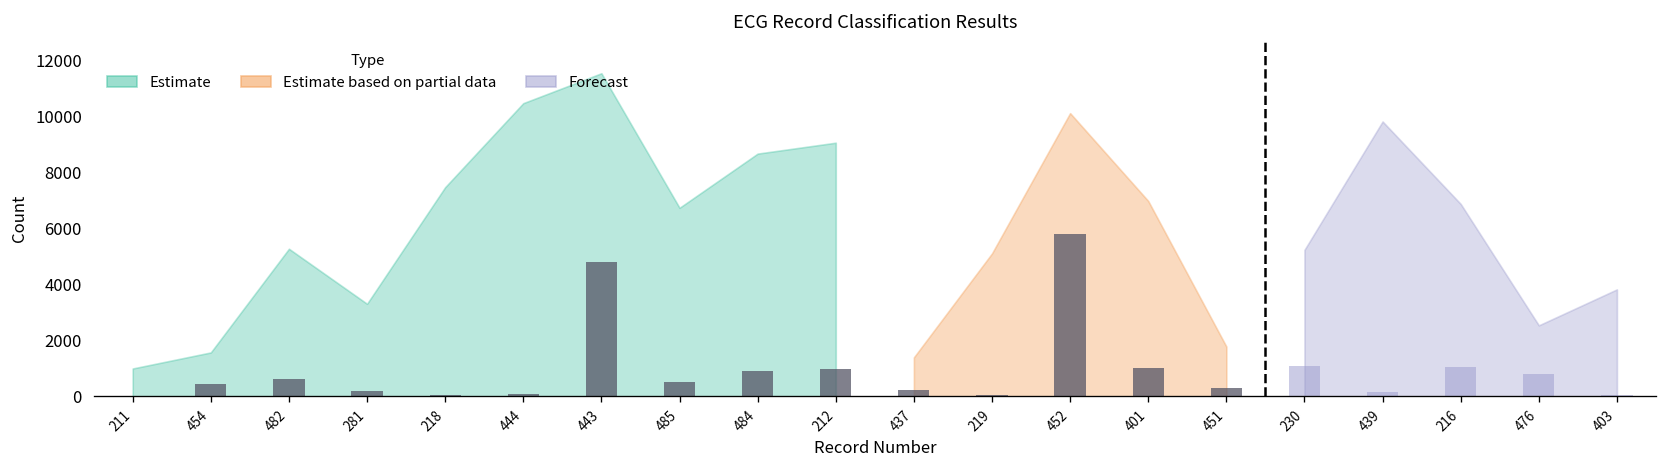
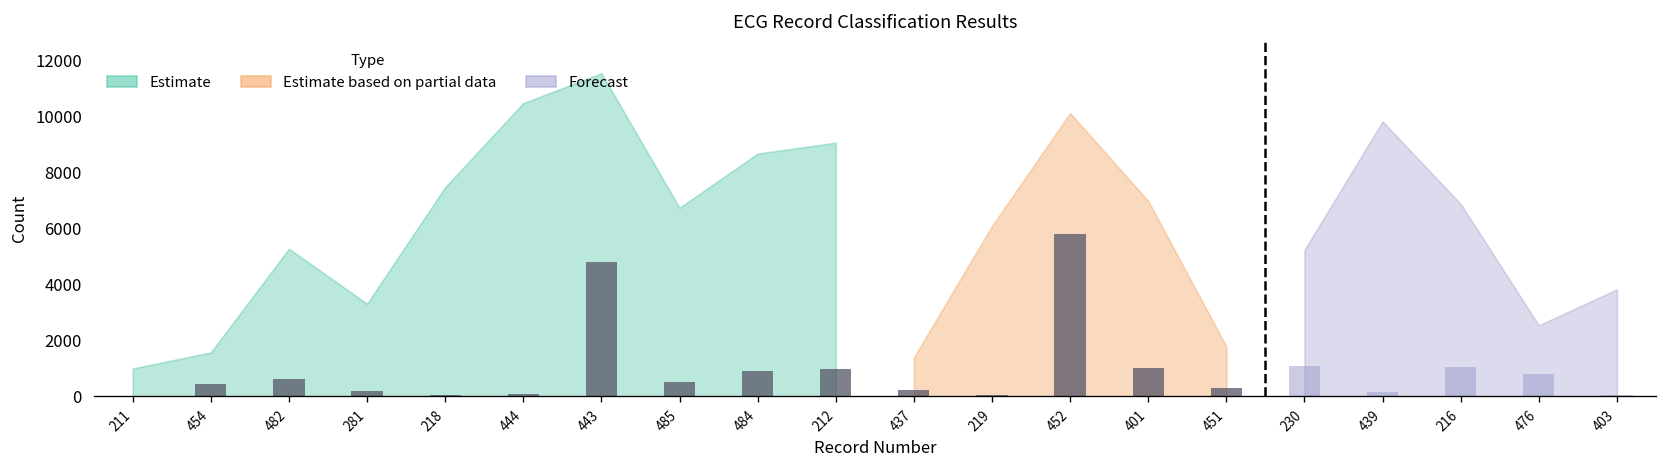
  {
    "Estimate based on partial data": {
      "437": 1400,
-     "219": 5100,
+     "219": 6100,
      "452": 10100,
      "401": 7000,
      "451": 1800
    }
  }
